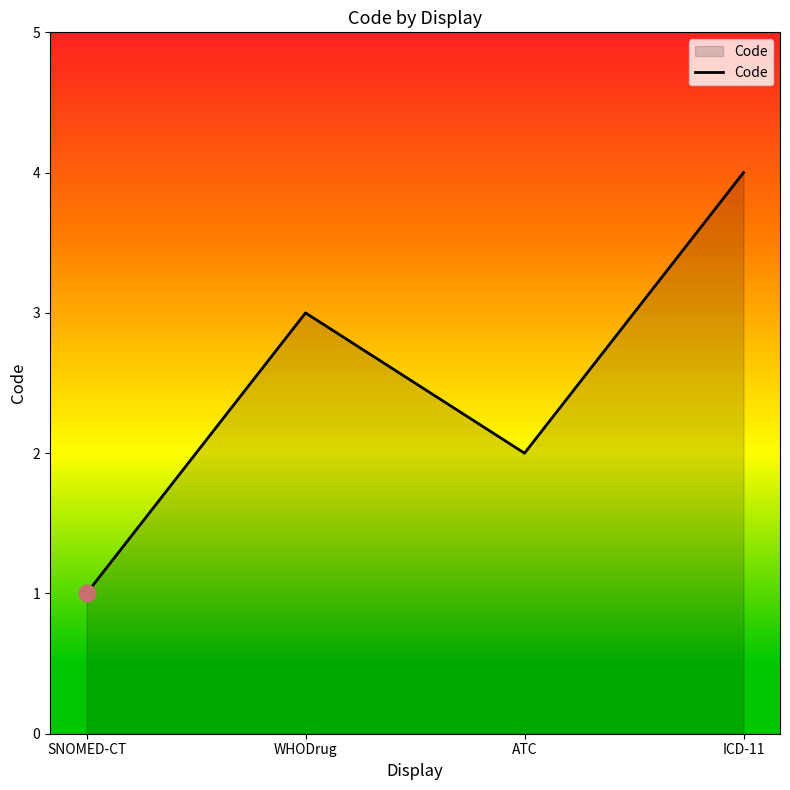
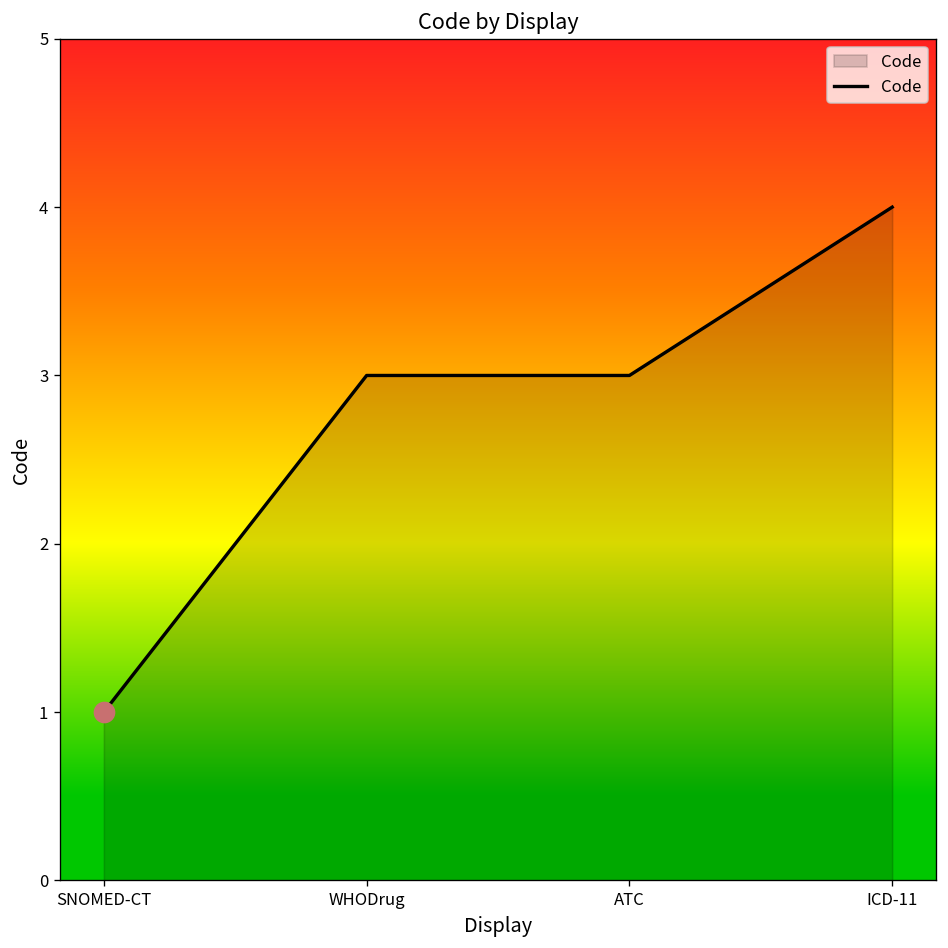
  {
    "Code": {
      "WHODrug": 3,
-     "ATC": 2,
+     "ATC": 3,
      "ICD-11": 4
    }
  }
